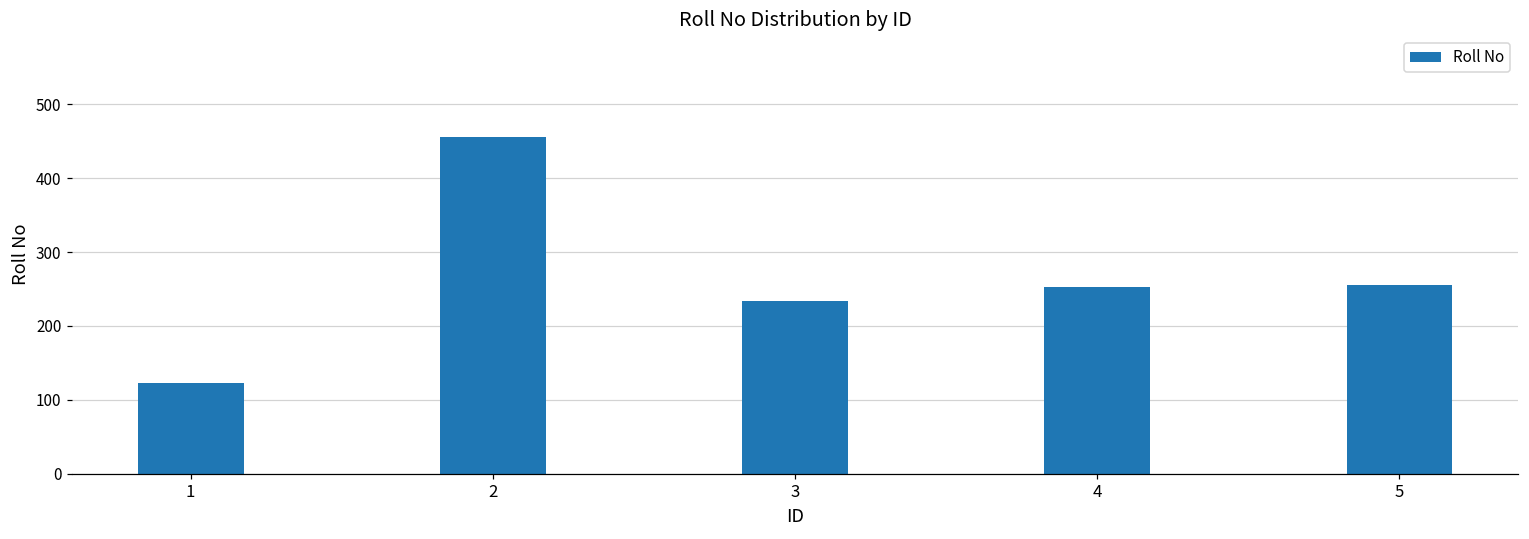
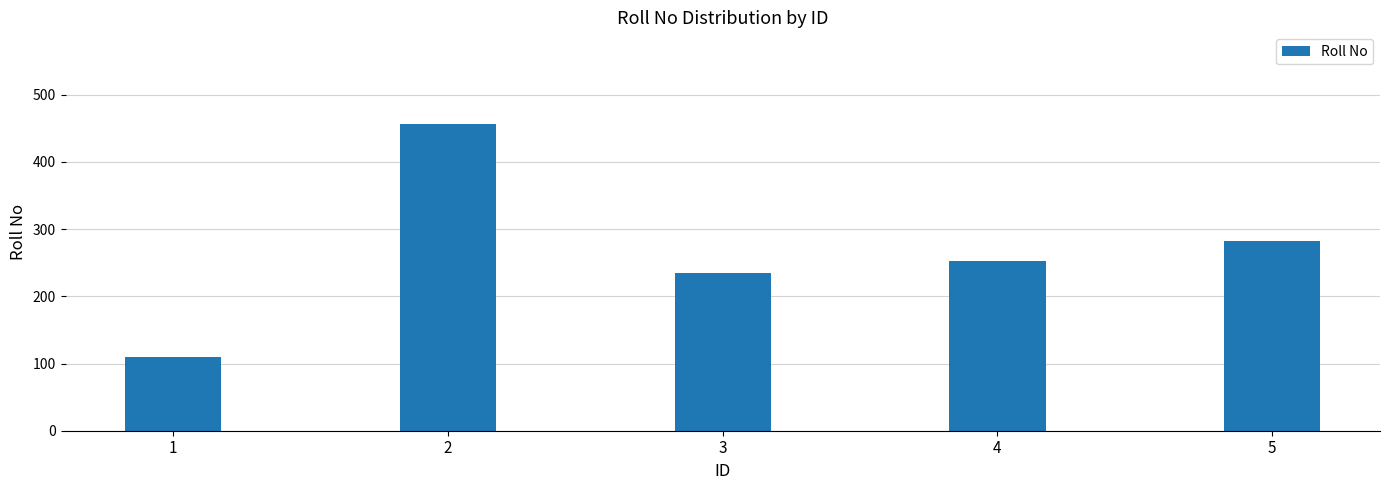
  {
-   "1": 120,
+   "1": 110,
    "2": 460,
    "3": 230,
    "4": 250,
-   "5": 260
+   "5": 280
  }
